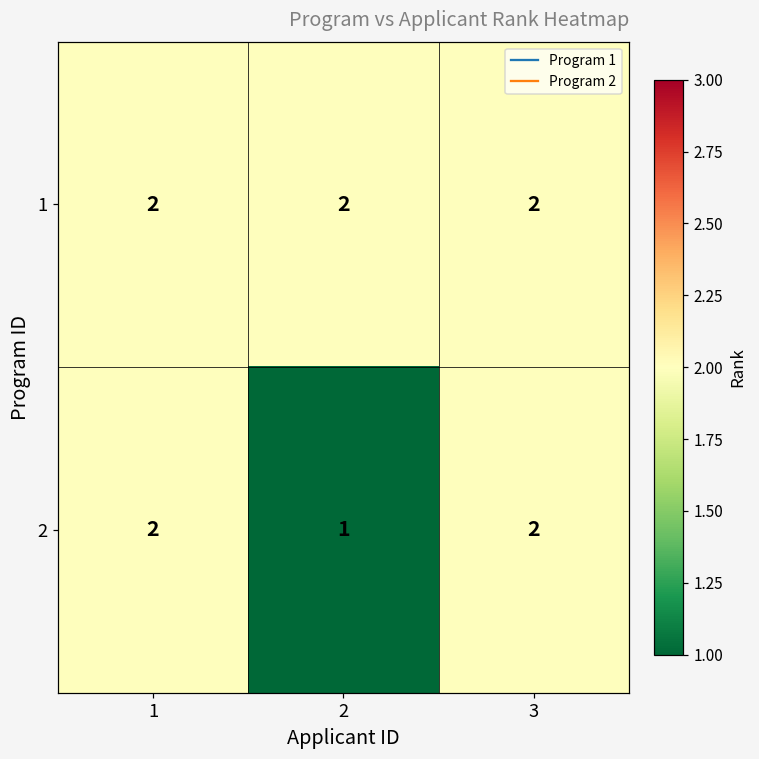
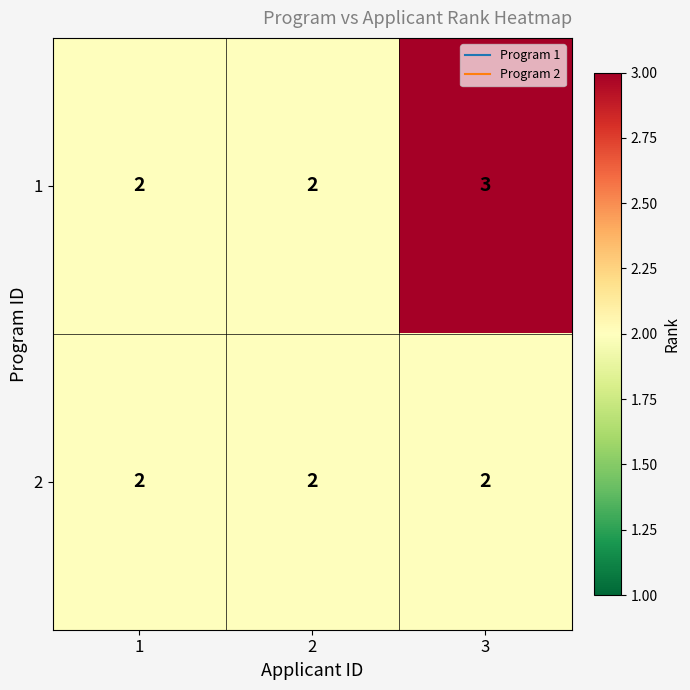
  {
    "1": {
      "1": 2,
      "2": 2,
-     "3": 2
+     "3": 3
    },
    "2": {
      "1": 2,
-     "2": 1,
+     "2": 2,
      "3": 2
    }
  }
